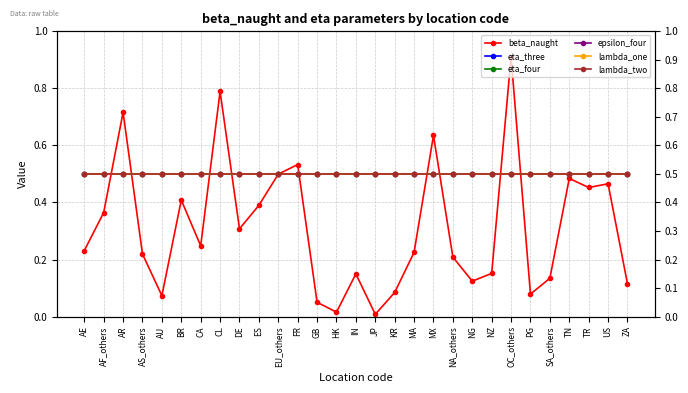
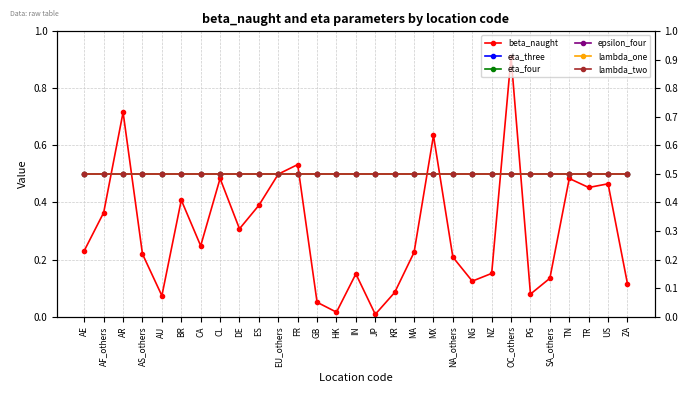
  {
    "beta_naught": {
      "AE": 0.23,
      "AF_others": 0.36,
      "AR": 0.72,
      "AS_others": 0.22,
      "AU": 0.07,
      "BR": 0.41,
      "CA": 0.25,
-     "CL": 0.79,
+     "CL": 0.48,
      "DE": 0.31,
      "ES": 0.39,
      "FR": 0.53,
      "GB": 0.05,
      "HK": 0.02,
      "IN": 0.15,
      "JP": 0.01,
      "KR": 0.08,
      "MA": 0.23,
      "MX": 0.63,
      "NA_others": 0.21,
      "NG": 0.12,
      "NZ": 0.15,
      "PG": 0.08,
      "SA_others": 0.13,
      "TN": 0.48,
      "TR": 0.45,
      "US": 0.47,
      "ZA": 0.12
    },
    "lambda_two": {
      "AE": 0.50,
      "AF_others": 0.50,
      "AR": 0.50,
      "AS_others": 0.50,
      "AU": 0.50,
      "BR": 0.50,
      "CA": 0.50,
      "CL": 0.50,
      "DE": 0.50,
      "ES": 0.50,
      "FR": 0.50,
      "GB": 0.50,
      "HK": 0.50,
      "IN": 0.50,
      "JP": 0.50,
      "KR": 0.50,
      "MA": 0.50,
      "MX": 0.50,
      "NA_others": 0.50,
      "NG": 0.50,
      "NZ": 0.50,
      "OC_others": 0.50,
      "PG": 0.50,
      "SA_others": 0.50,
      "TN": 0.50,
      "TR": 0.50,
      "US": 0.50,
      "ZA": 0.50
    }
  }
